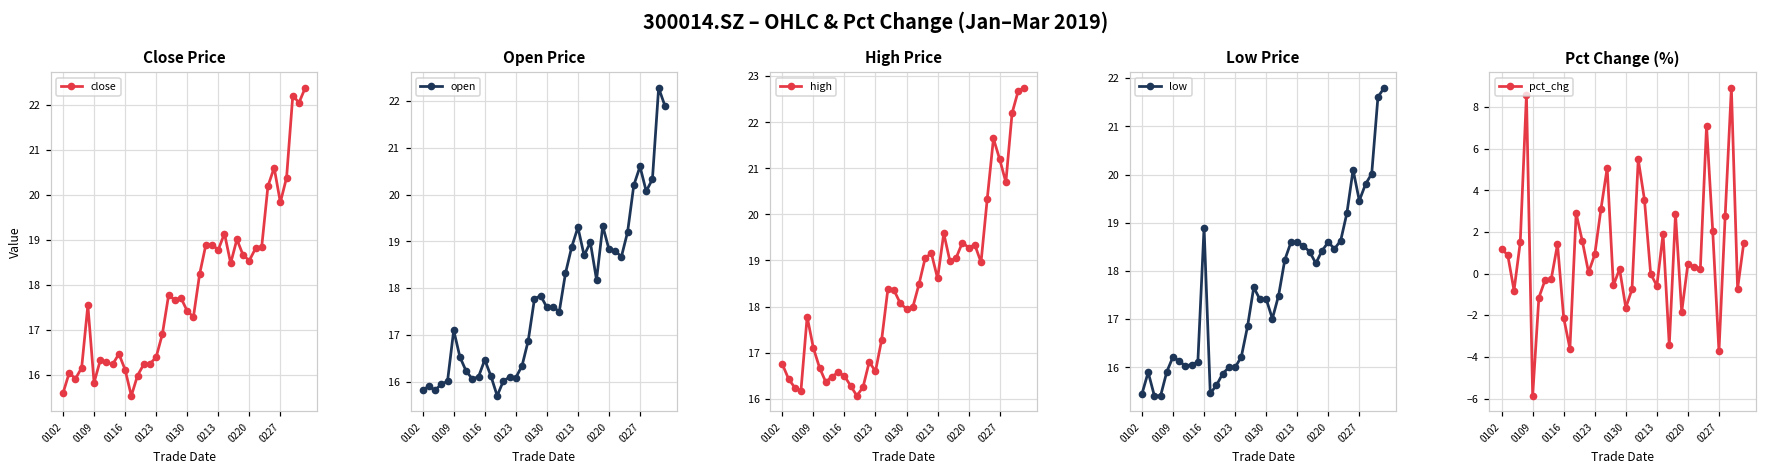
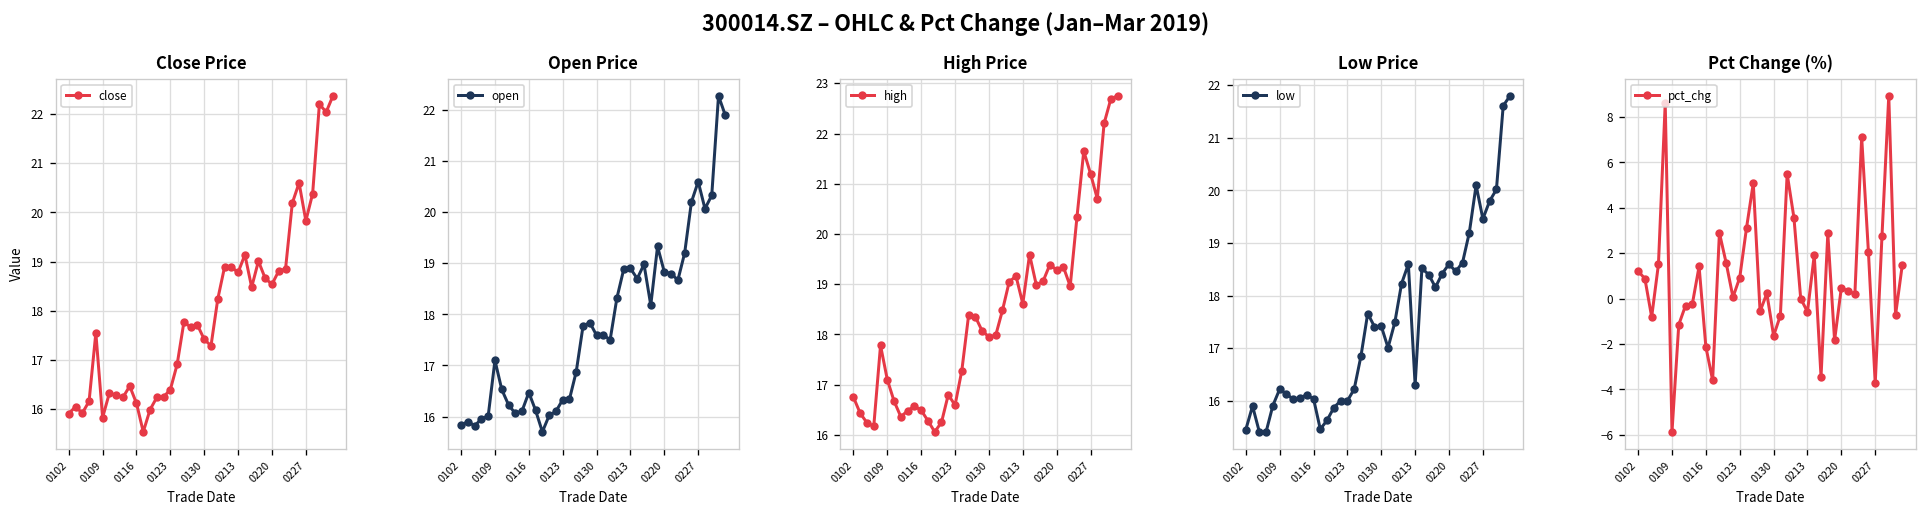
  {
    "Close Price": {
-     "0102": 15.6,
+     "0102": 15.9,
      "0109": 15.8,
      "0116": 16.1,
      "0123": 16.4,
      "0130": 17.4,
      "0213": 18.8,
      "0220": 18.5,
      "0227": 19.8
    },
    "Open Price": {
      "0102": 15.8,
      "0109": 17.1,
      "0116": 16.5,
-     "0123": 16.1,
+     "0123": 16.3,
      "0130": 17.6,
-     "0213": 19.3,
+     "0213": 18.9,
      "0220": 18.8,
      "0227": 20.6
    },
    "High Price": {
      "0102": 16.8,
      "0109": 17.1,
      "0116": 16.5,
      "0123": 16.6,
      "0130": 18.0,
      "0213": 18.6,
      "0220": 19.3,
      "0227": 21.2
    },
    "Low Price": {
      "0102": 15.5,
      "0109": 16.2,
-     "0116": 18.9,
+     "0116": 16.0,
      "0123": 16.0,
      "0130": 17.4,
-     "0213": 18.6,
+     "0213": 16.3,
      "0220": 18.6,
      "0227": 19.5
    },
    "Pct Change (%)": {
      "0102": 1.2,
      "0109": -5.9,
      "0116": -2.1,
      "0123": 0.9,
      "0130": -1.6,
      "0213": -0.6,
      "0220": 0.5,
      "0227": -3.7
    }
  }
